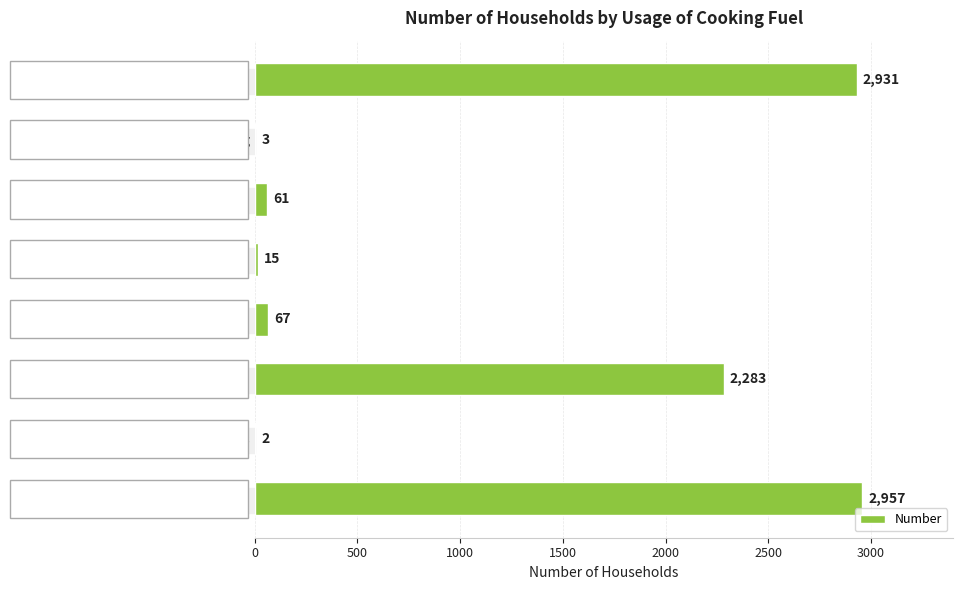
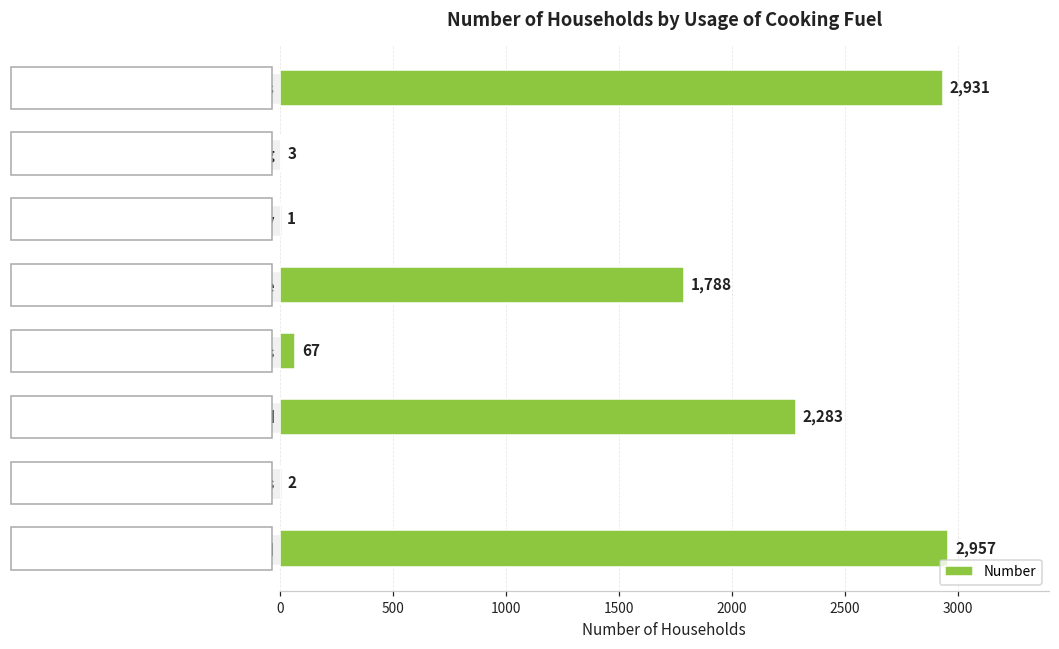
  {
    "Bio-Gas": "2,931",
    "Cow Dung": "3",
-   "Electricity": "61",
-   "Kerosene": "15",
+   "Electricity": "1",
+   "Kerosene": "1,788",
    "LP Gas": "67",
    "Not stated": "2,283",
    "Others": "2",
    "Wood/Firewood": "2,957"
  }
